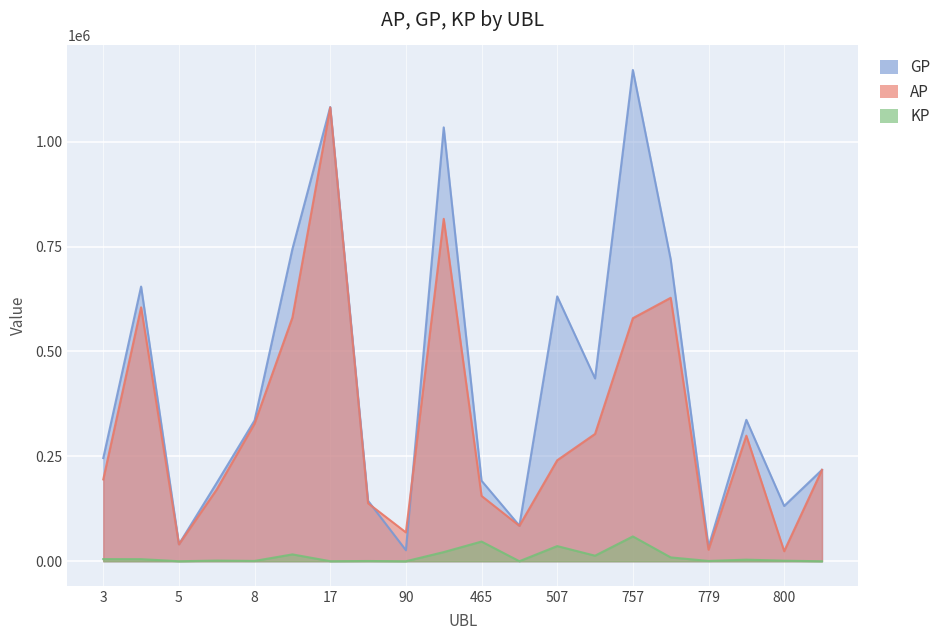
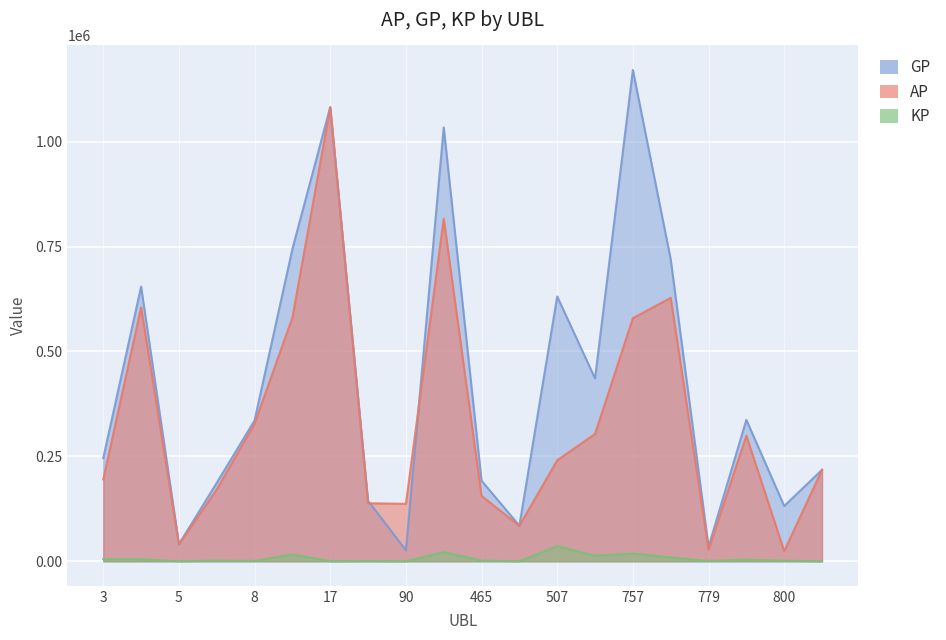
  {
    "GP": {
      "8": 340000,
      "90": 30000,
      "465": 190000,
      "507": 630000,
      "757": 1170000,
      "779": 30000,
      "800": 130000
    },
    "AP": {
      "8": 330000,
-     "90": 70000,
+     "90": 140000,
      "465": 160000,
      "507": 240000,
      "757": 580000,
      "779": 30000,
      "800": 20000
    },
    "KP": {
      "8": 0,
      "90": 0,
-     "465": 50000,
+     "465": 0,
      "507": 40000,
-     "757": 60000,
+     "757": 20000,
      "779": 0,
      "800": 0
    }
  }
